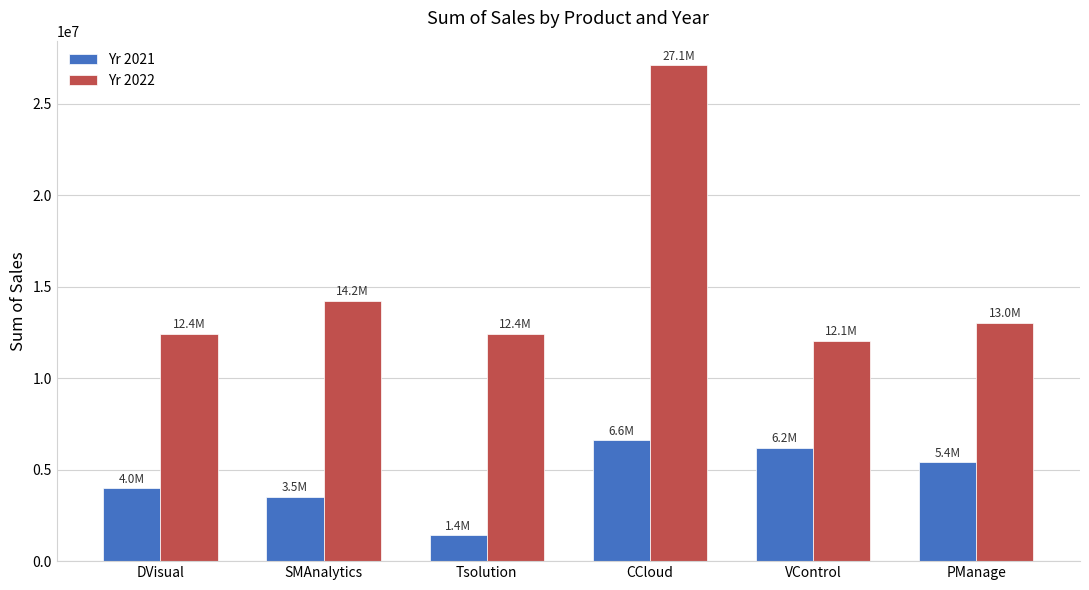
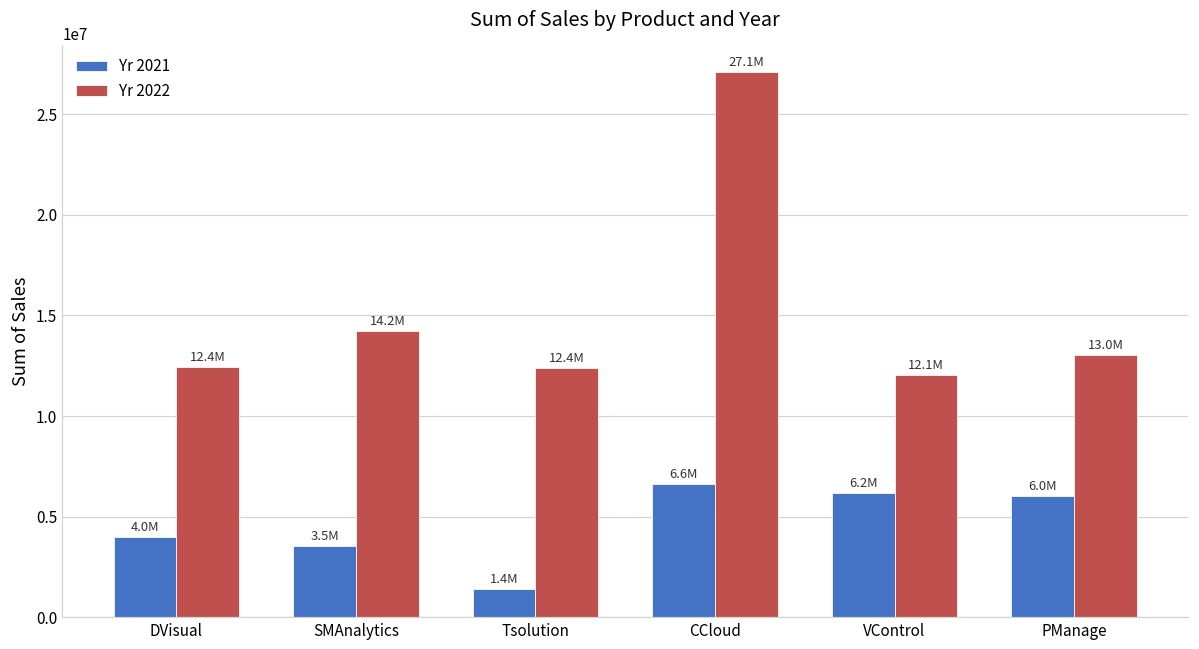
  {
    "Yr 2021": {
      "DVisual": "4.0M",
      "SMAnalytics": "3.5M",
      "Tsolution": "1.4M",
      "CCloud": "6.6M",
      "VControl": "6.2M",
-     "PManage": "5.4M"
+     "PManage": "6.0M"
    },
    "Yr 2022": {
      "DVisual": "12.4M",
      "SMAnalytics": "14.2M",
      "Tsolution": "12.4M",
      "CCloud": "27.1M",
      "VControl": "12.1M",
      "PManage": "13.0M"
    }
  }
